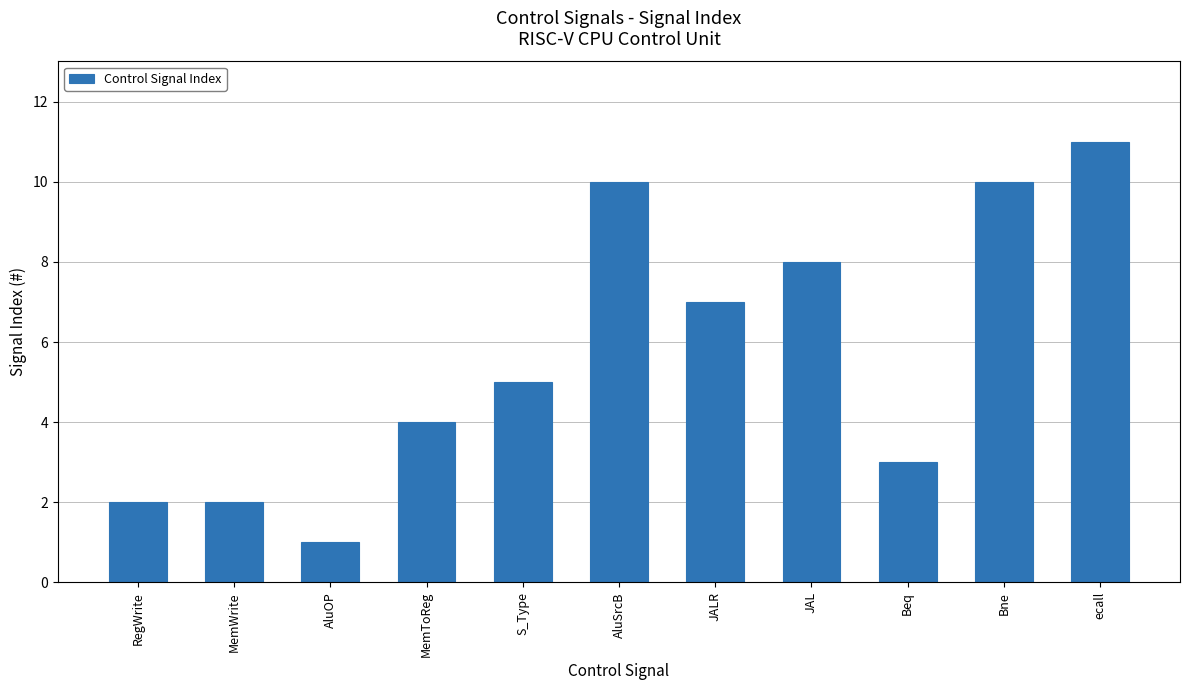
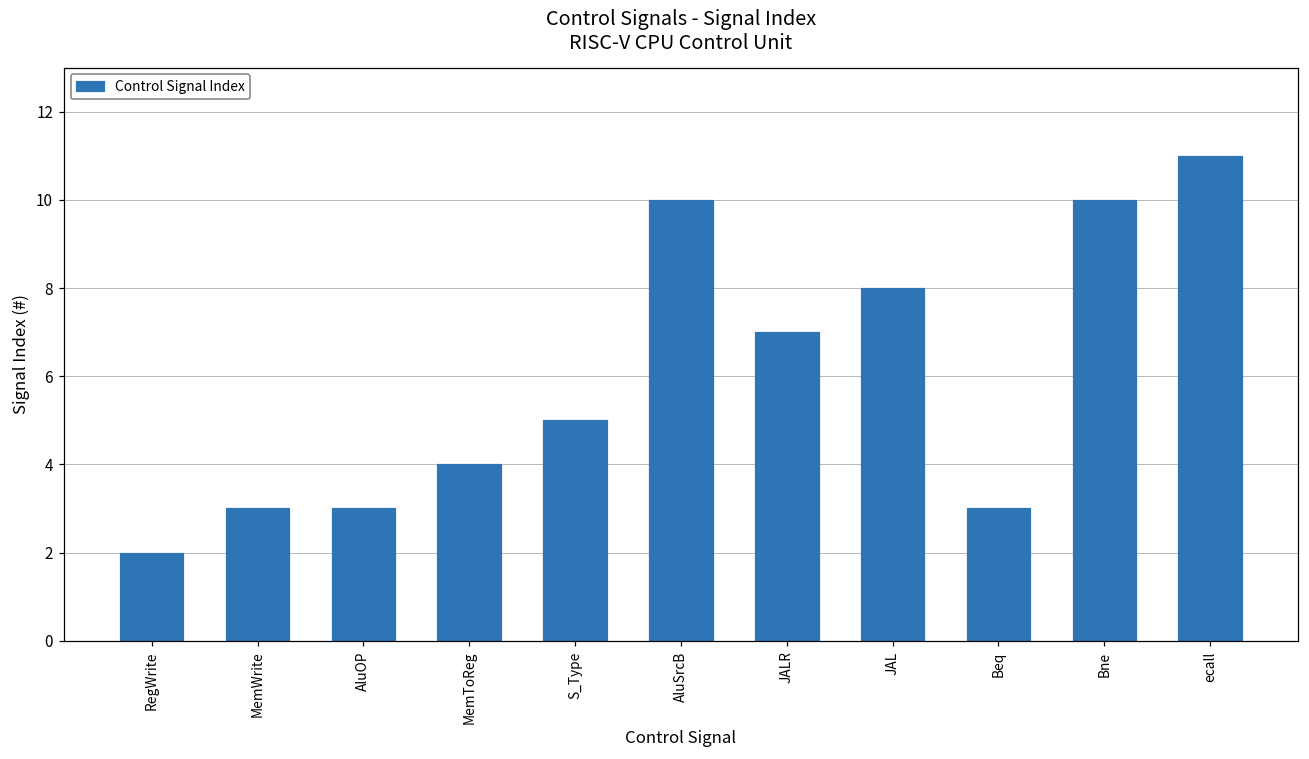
  {
    "RegWrite": 2,
-   "MemWrite": 2,
-   "AluOP": 1,
+   "MemWrite": 3,
+   "AluOP": 3,
    "MemToReg": 4,
    "S_Type": 5,
    "AluSrcB": 10,
    "JALR": 7,
    "JAL": 8,
    "Beq": 3,
    "Bne": 10,
    "ecall": 11
  }
